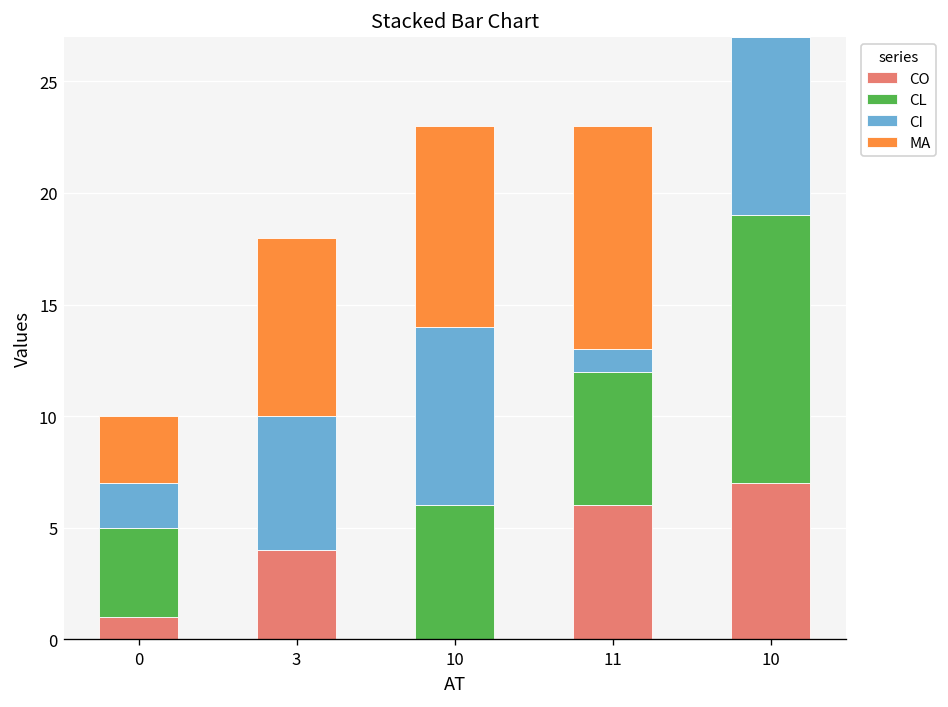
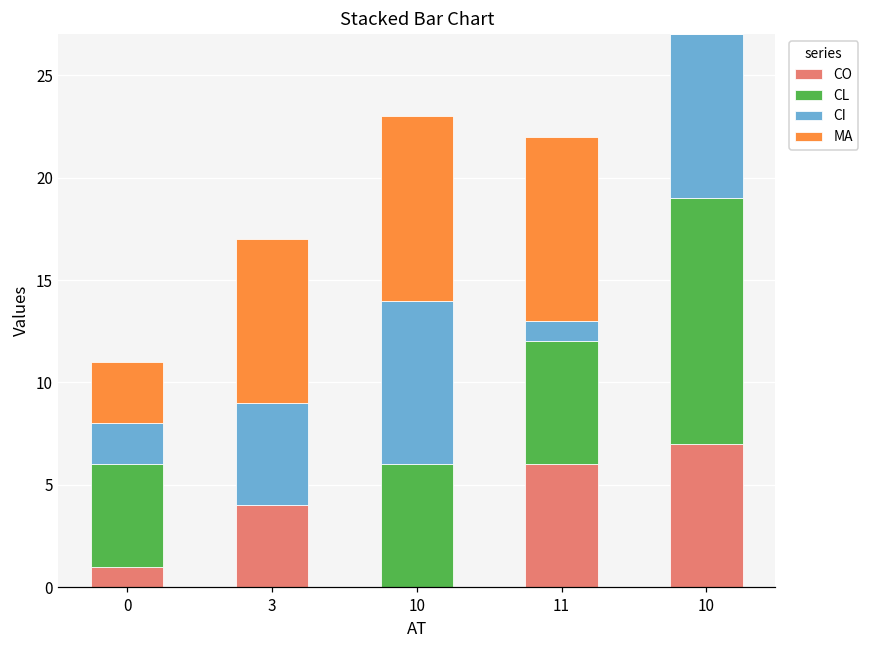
  {
    "CO": {
      "0": 1,
      "3": 4,
      "11": 6
    },
    "CL": {
-     "0": 4,
+     "0": 5,
      "3": 0,
      "11": 6
    },
    "CI": {
      "0": 2,
-     "3": 6,
+     "3": 5,
      "11": 1
    },
    "MA": {
      "0": 3,
      "3": 8,
-     "11": 10
+     "11": 9
    }
  }
